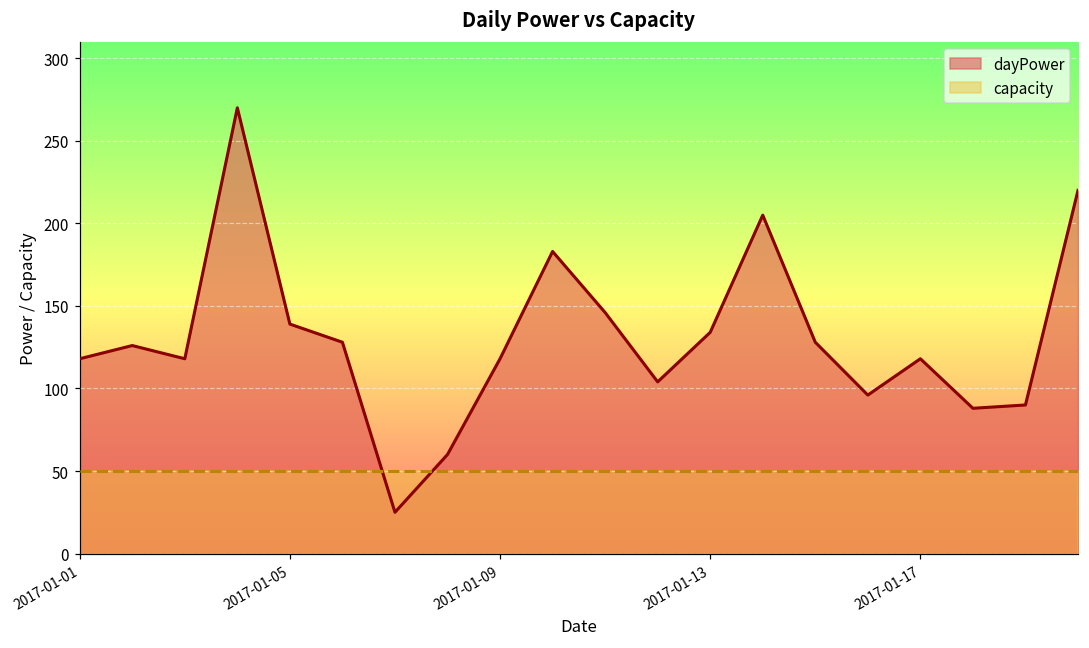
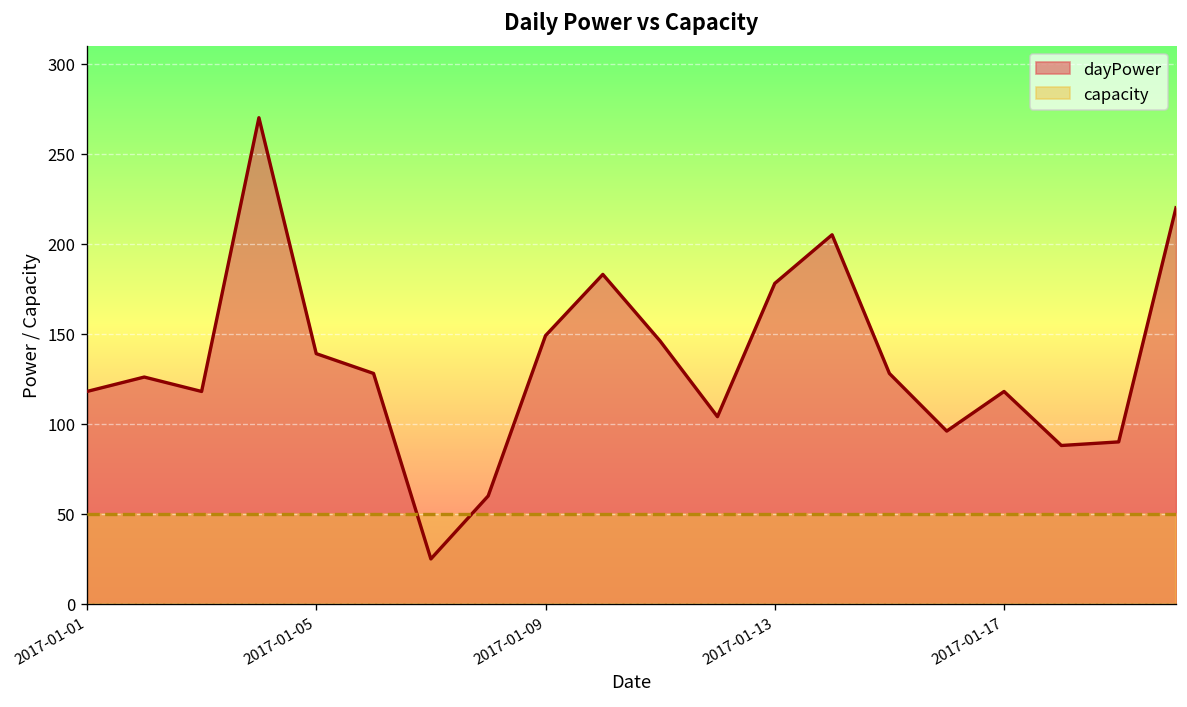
  {
    "dayPower": {
      "2017-01-01": 118,
      "2017-01-05": 139,
-     "2017-01-09": 118,
-     "2017-01-13": 134,
+     "2017-01-09": 149,
+     "2017-01-13": 178,
      "2017-01-17": 118
    },
    "capacity": {
      "2017-01-01": 50,
      "2017-01-05": 50,
      "2017-01-09": 50,
      "2017-01-13": 50,
      "2017-01-17": 50
    }
  }
